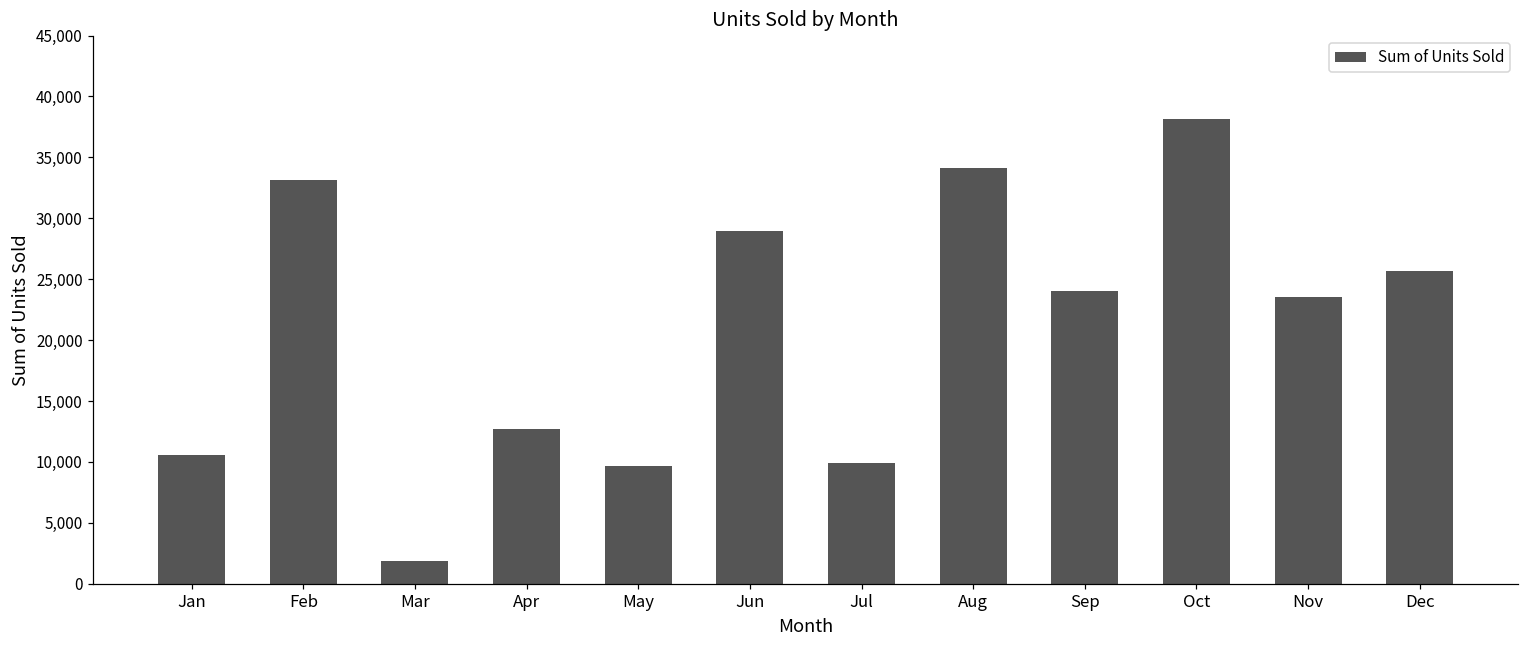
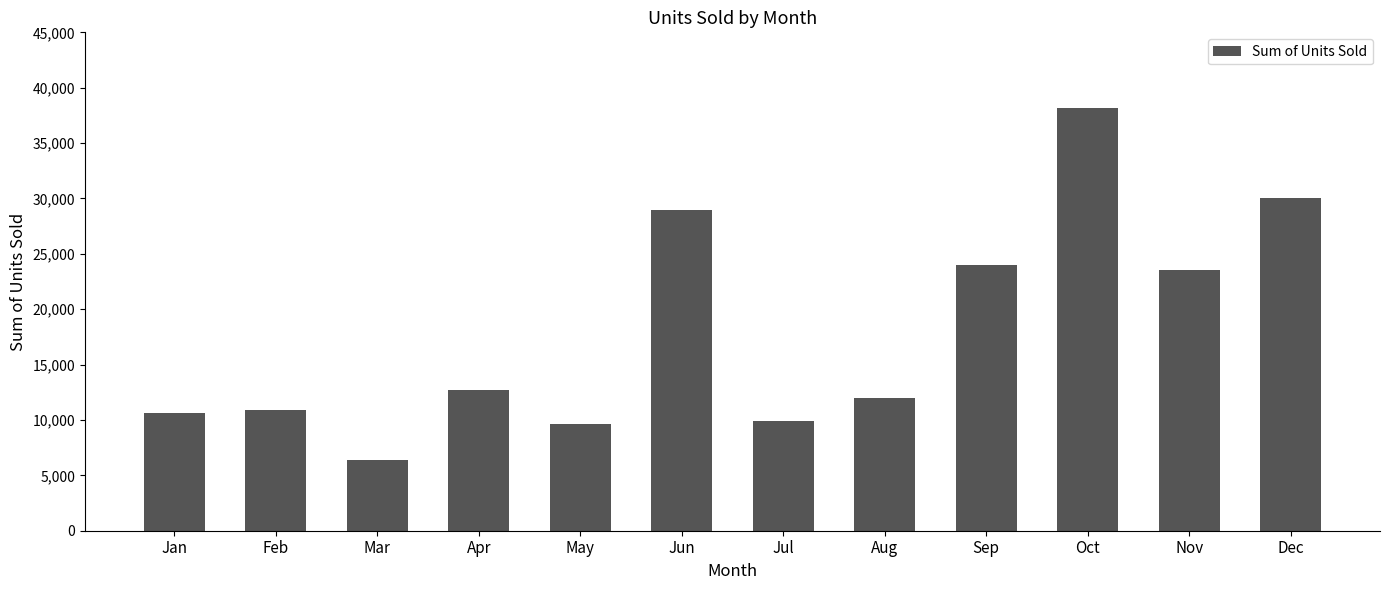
  {
    "Jan": "10,600",
-   "Feb": "33,100",
-   "Mar": "1,800",
+   "Feb": "10,900",
+   "Mar": "6,300",
    "Apr": "12,700",
    "May": "9,600",
    "Jun": "29,000",
    "Jul": "9,900",
-   "Aug": "34,100",
+   "Aug": "12,000",
    "Sep": "24,000",
    "Oct": "38,200",
    "Nov": "23,500",
-   "Dec": "25,700"
+   "Dec": "30,100"
  }
